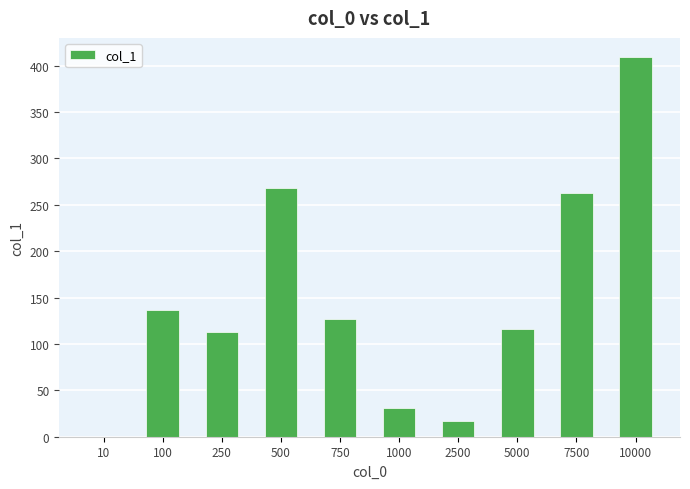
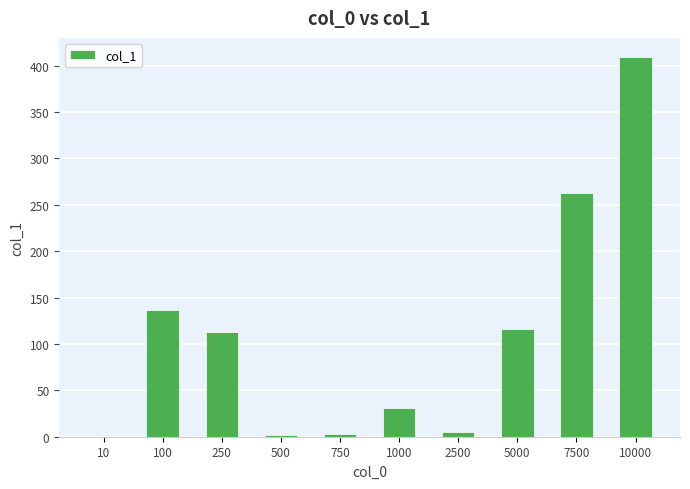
  {
    "100": 140,
    "250": 110,
-   "500": 270,
-   "750": 130,
+   "500": 0,
+   "750": 0,
    "1000": 30,
-   "2500": 20,
+   "2500": 0,
    "5000": 120,
    "7500": 260,
    "10000": 410
  }
